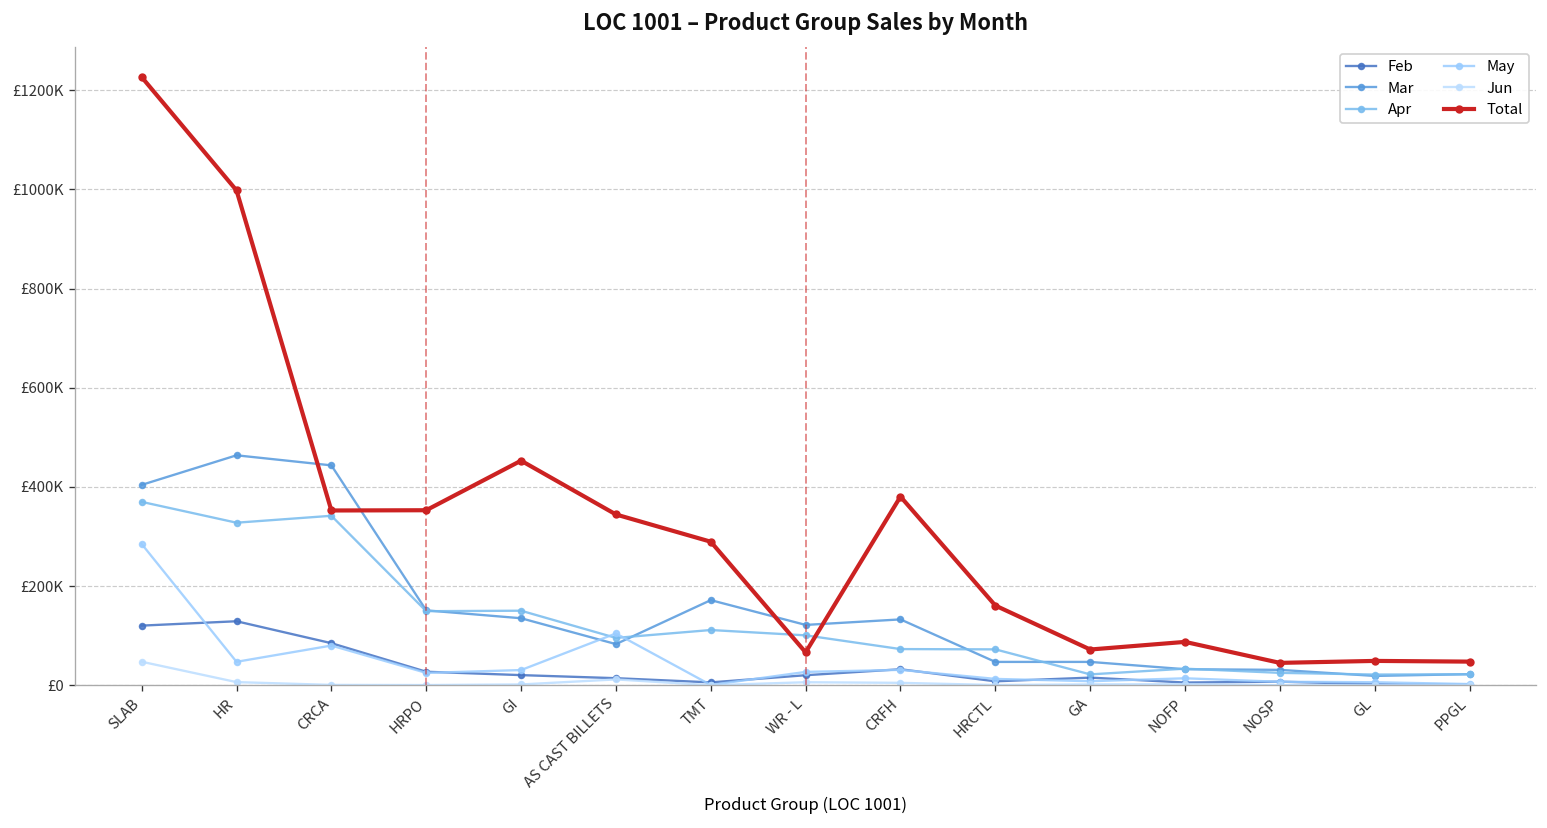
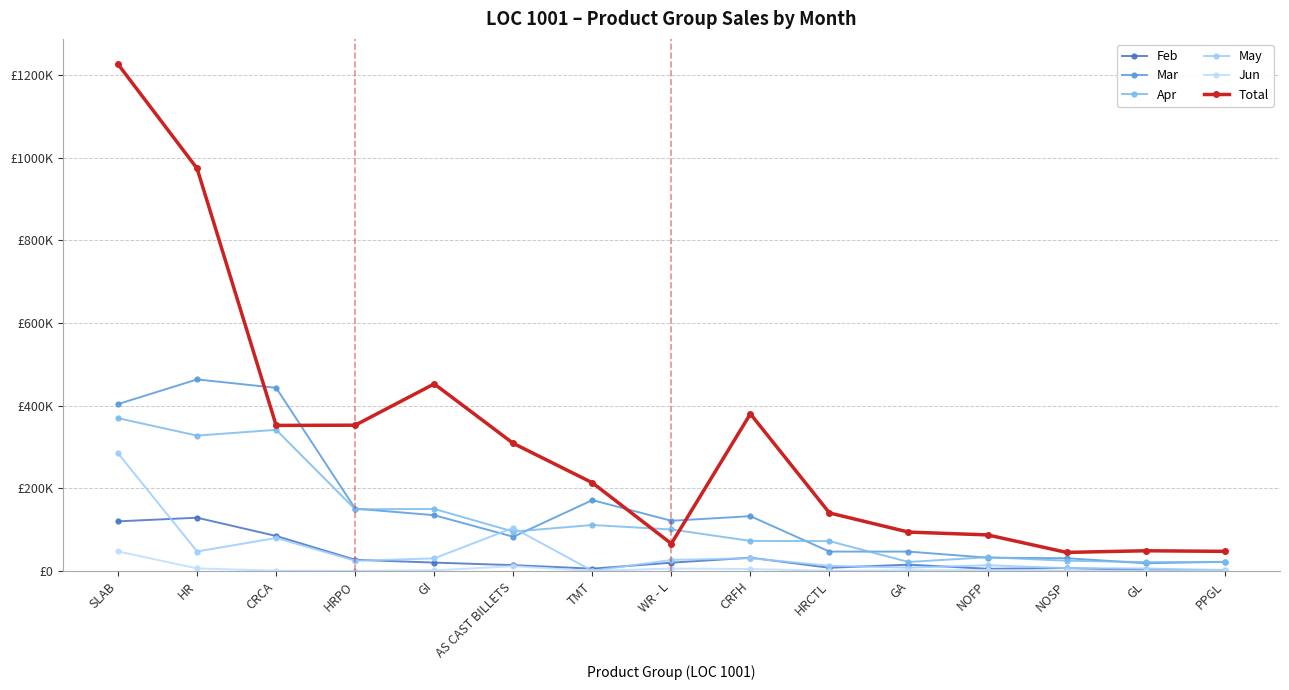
  {
    "Total": {
      "SLAB": "£1230000",
-     "HR": "£1000000",
+     "HR": "£970000",
      "CRCA": "£350000",
      "HRPO": "£350000",
      "GI": "£450000",
-     "AS CAST BILLETS": "£340000",
-     "TMT": "£290000",
+     "AS CAST BILLETS": "£310000",
+     "TMT": "£210000",
      "WR - L": "£70000",
      "CRFH": "£380000",
-     "HRCTL": "£160000",
-     "GA": "£70000",
+     "HRCTL": "£140000",
+     "GA": "£90000",
      "NOFP": "£90000",
      "NOSP": "£50000",
      "GL": "£50000",
      "PPGL": "£50000"
    }
  }
